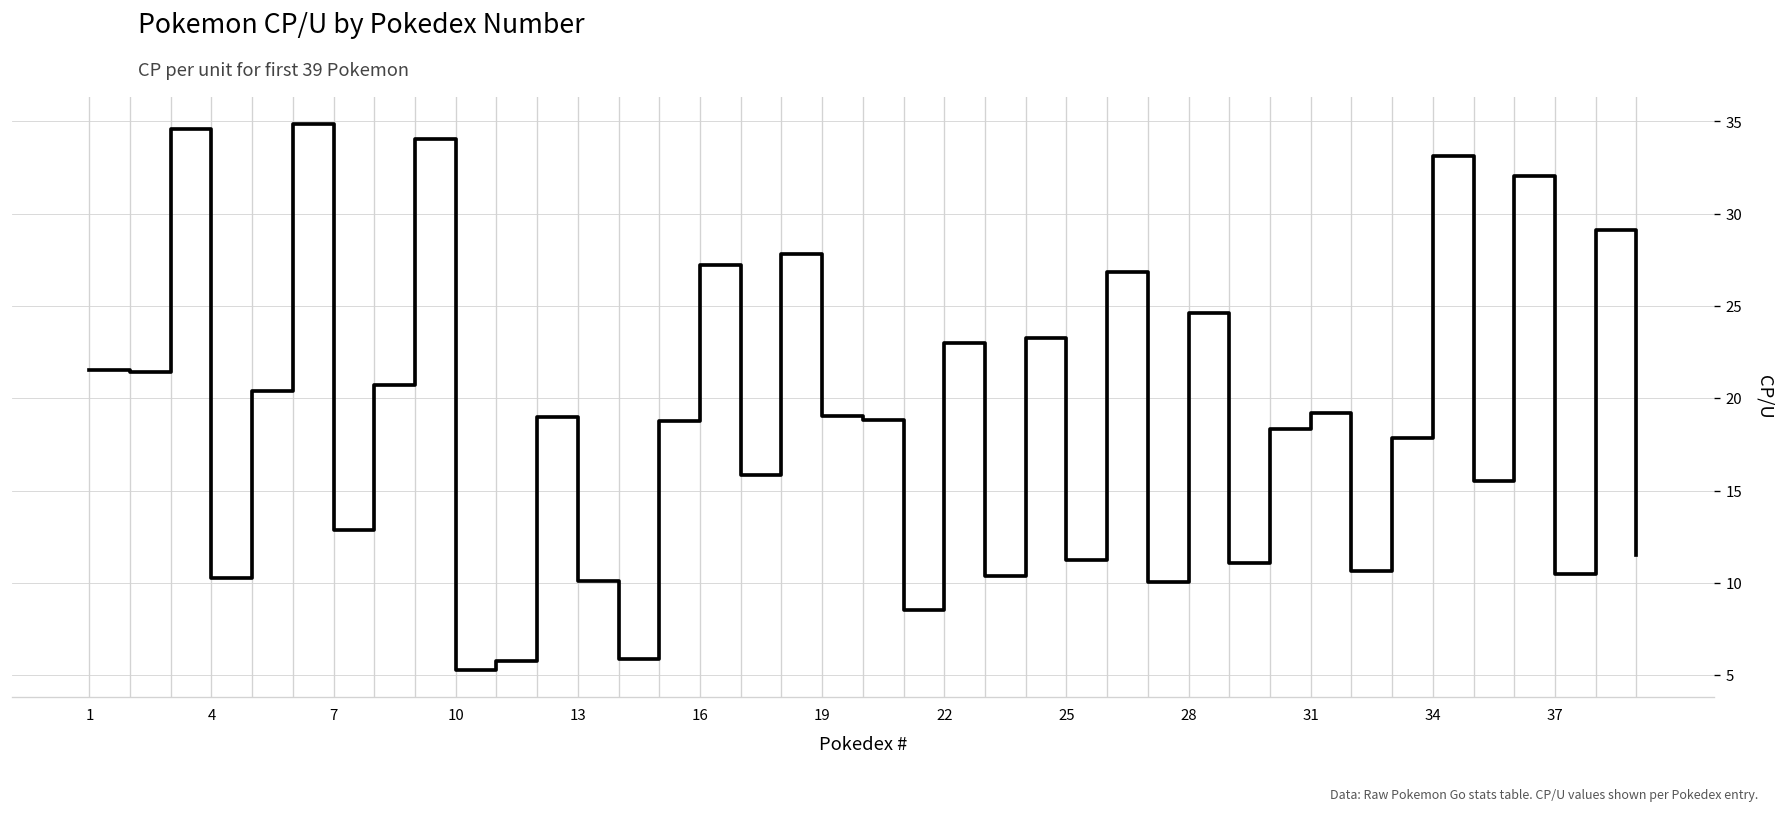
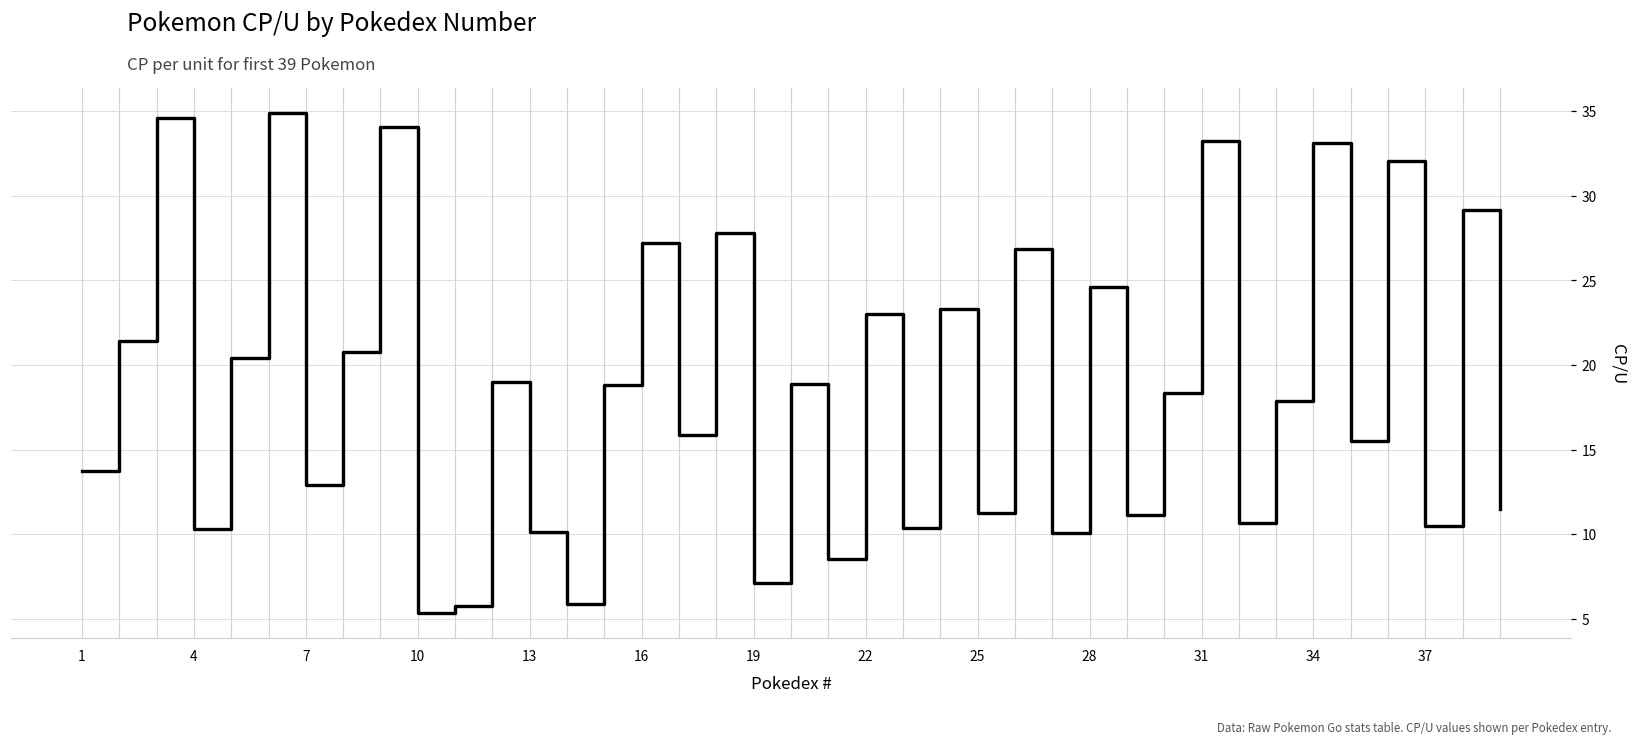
  {
-   "1": 21.5,
+   "1": 13.7,
    "4": 10.3,
    "7": 12.9,
    "10": 5.3,
    "13": 10.1,
    "16": 27.2,
-   "19": 19.1,
+   "19": 7.1,
    "22": 23.0,
    "25": 11.2,
    "28": 24.6,
-   "31": 19.2,
+   "31": 33.3,
    "34": 33.1,
    "37": 10.5
  }
